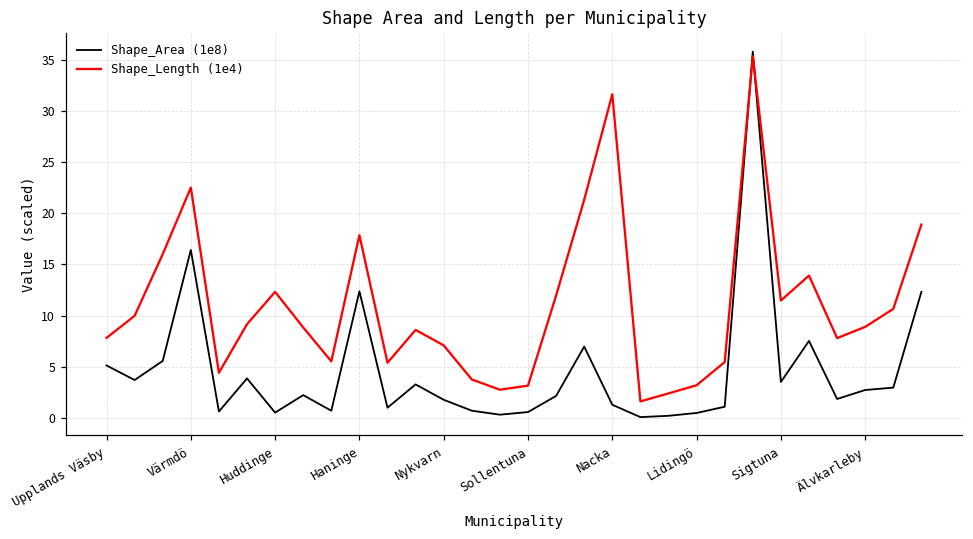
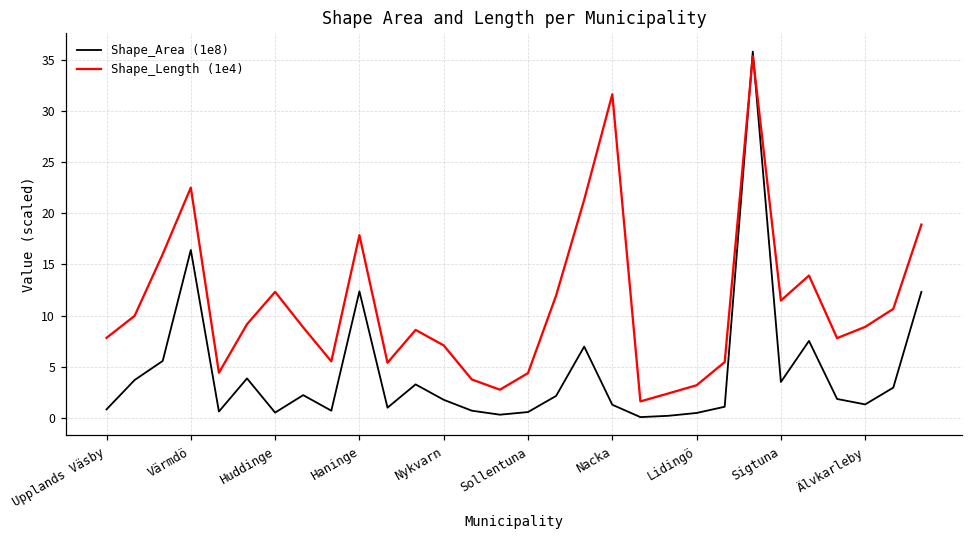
  {
    "Shape_Area (1e8)": {
-     "Upplands Väsby": 5,
+     "Upplands Väsby": 1,
      "Värmdö": 16,
      "Huddinge": 1,
      "Haninge": 12,
      "Nykvarn": 2,
      "Sollentuna": 1,
      "Nacka": 1,
      "Lidingö": 0,
      "Sigtuna": 4,
-     "Älvkarleby": 3
+     "Älvkarleby": 1
    },
    "Shape_Length (1e4)": {
      "Upplands Väsby": 8,
      "Värmdö": 23,
      "Huddinge": 12,
      "Haninge": 18,
      "Nykvarn": 7,
-     "Sollentuna": 3,
+     "Sollentuna": 4,
      "Nacka": 32,
      "Lidingö": 3,
      "Sigtuna": 11,
      "Älvkarleby": 9
    }
  }
